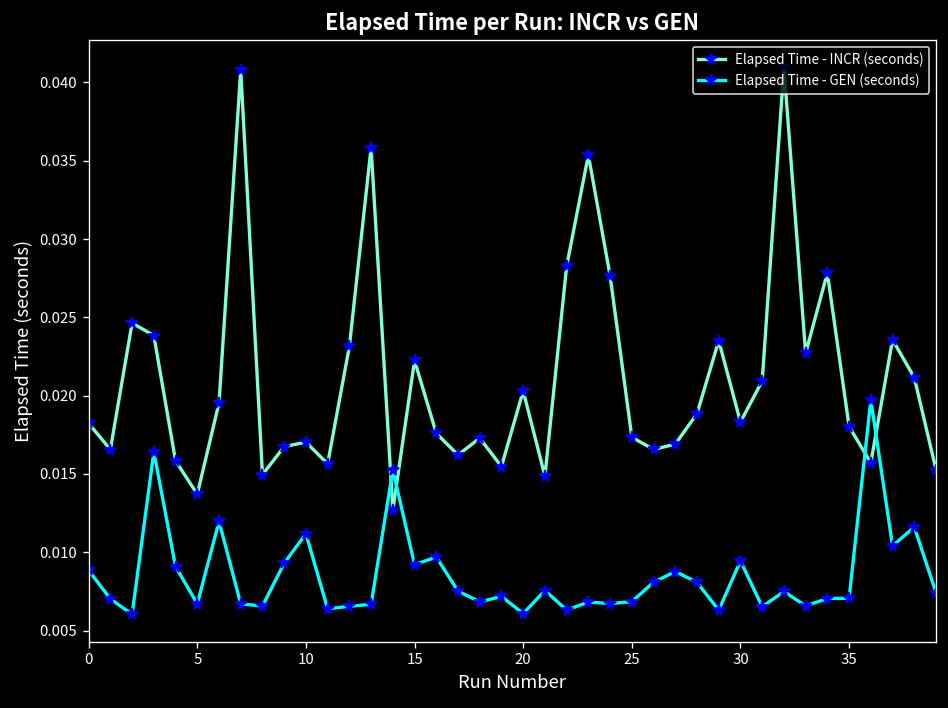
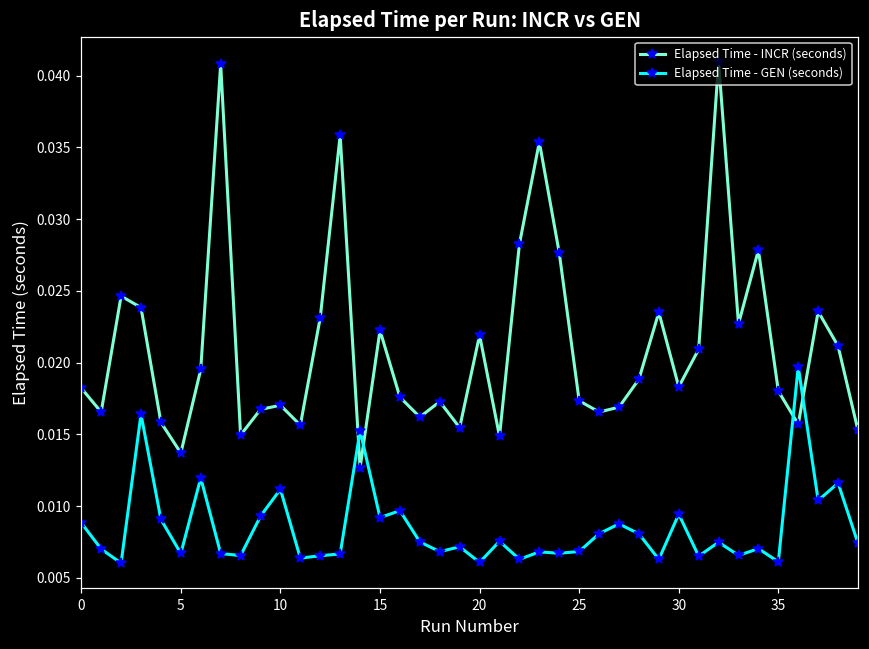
  {
    "Elapsed Time - INCR (seconds)": {
      "0": 0.0182,
      "5": 0.0137,
      "10": 0.0170,
      "15": 0.0222,
-     "20": 0.0203,
+     "20": 0.0219,
      "25": 0.0173,
      "30": 0.0183,
      "35": 0.0180
    },
    "Elapsed Time - GEN (seconds)": {
      "0": 0.0088,
      "5": 0.0067,
      "10": 0.0112,
      "15": 0.0092,
      "20": 0.0061,
      "25": 0.0068,
      "30": 0.0094,
-     "35": 0.0071
+     "35": 0.0061
    }
  }
